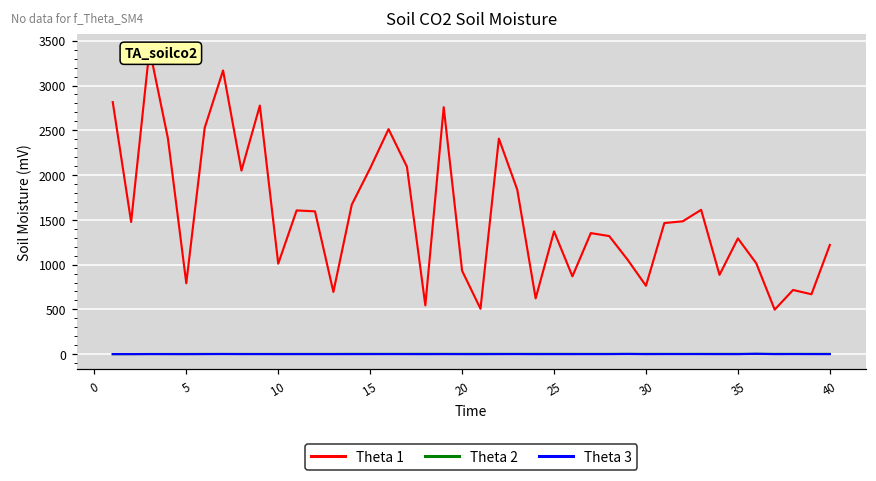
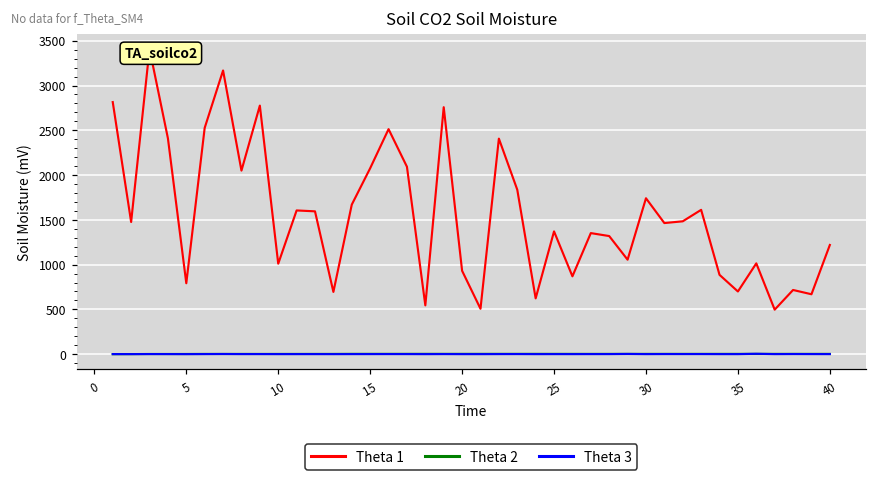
  {
    "Theta 1": {
      "5": 800,
      "10": 1000,
      "15": 2100,
      "20": 900,
      "25": 1400,
-     "30": 800,
-     "35": 1300,
+     "30": 1700,
+     "35": 700,
      "40": 1200
    }
  }
